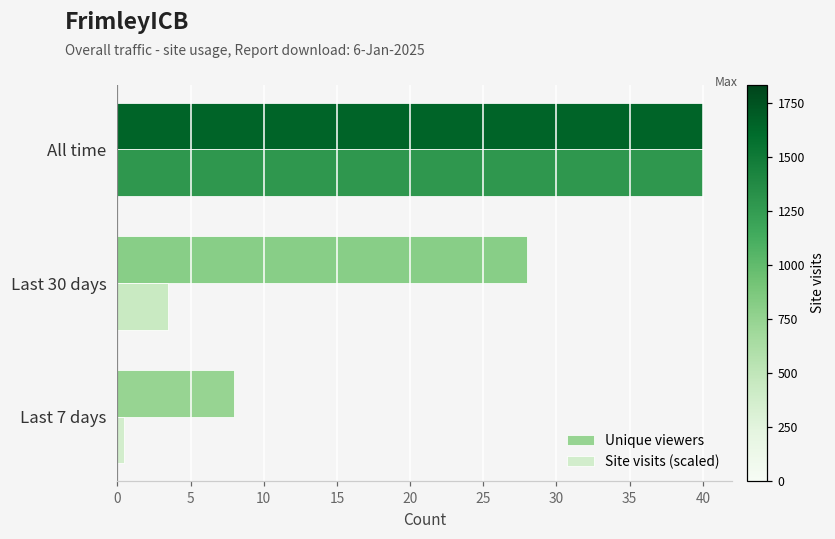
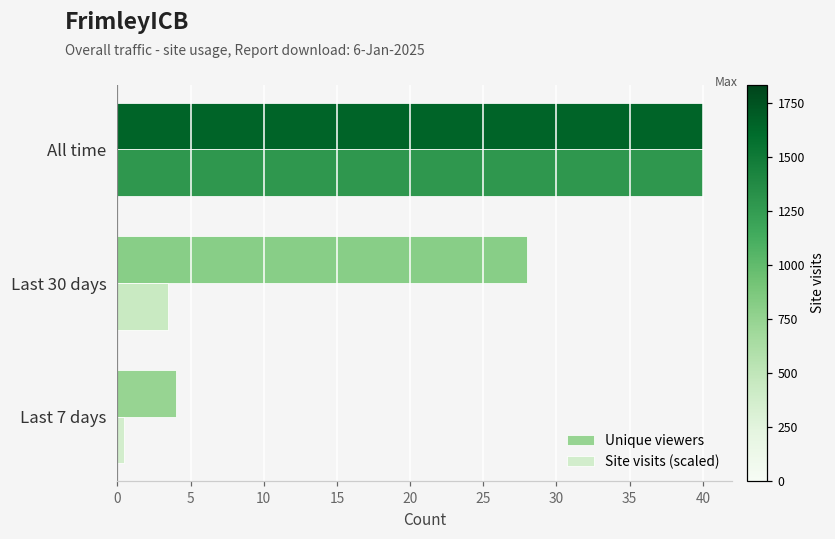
  {
    "Unique viewers": {
      "All time": 40,
      "Last 30 days": 28,
-     "Last 7 days": 8
+     "Last 7 days": 4
    },
    "Site visits (scaled)": {
      "All time": 40,
      "Last 30 days": 3.5,
      "Last 7 days": 0.5
    }
  }
